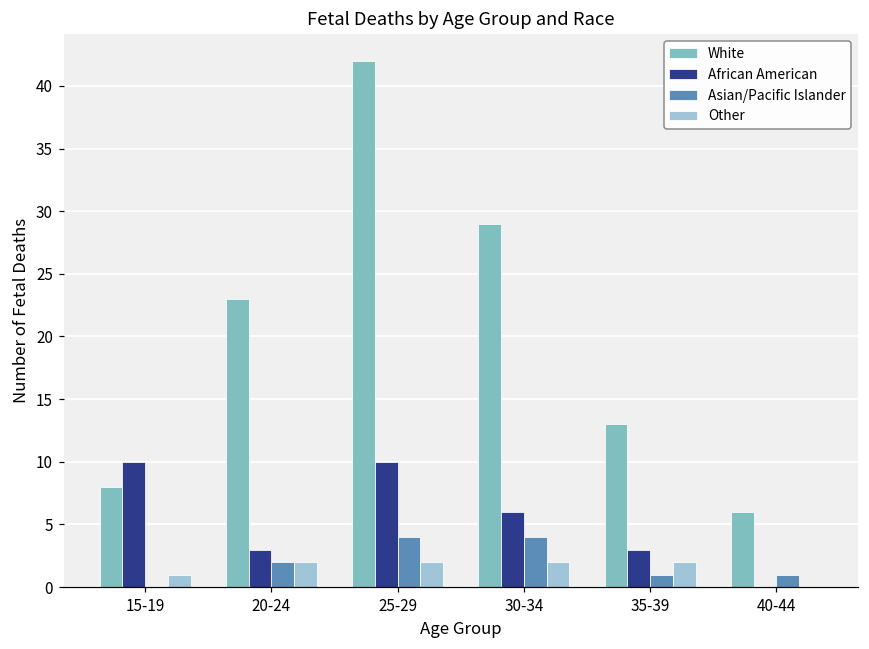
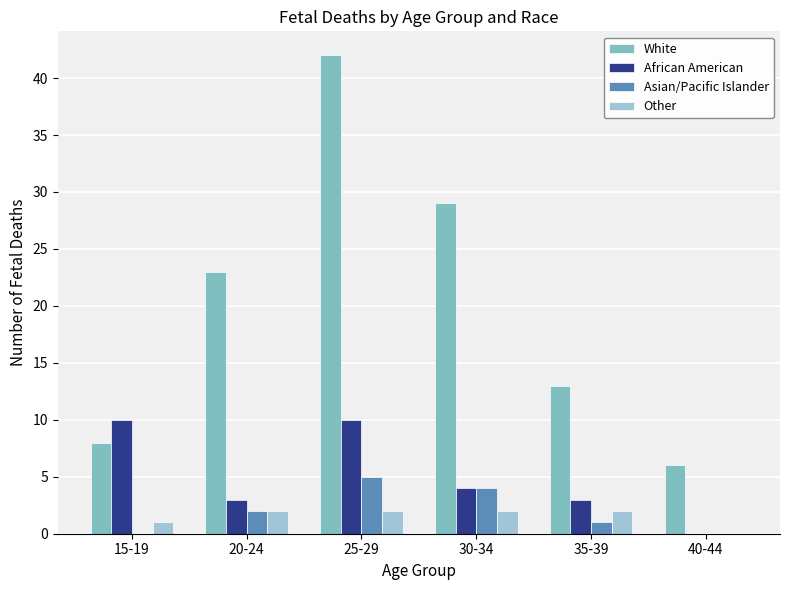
  {
    "African American": {
      "15-19": 10,
      "20-24": 3,
      "25-29": 10,
-     "30-34": 6,
+     "30-34": 4,
      "35-39": 3,
      "40-44": 0
    },
    "Asian/Pacific Islander": {
      "15-19": 0,
      "20-24": 2,
-     "25-29": 4,
+     "25-29": 5,
      "30-34": 4,
      "35-39": 1,
-     "40-44": 1
+     "40-44": 0
    }
  }
